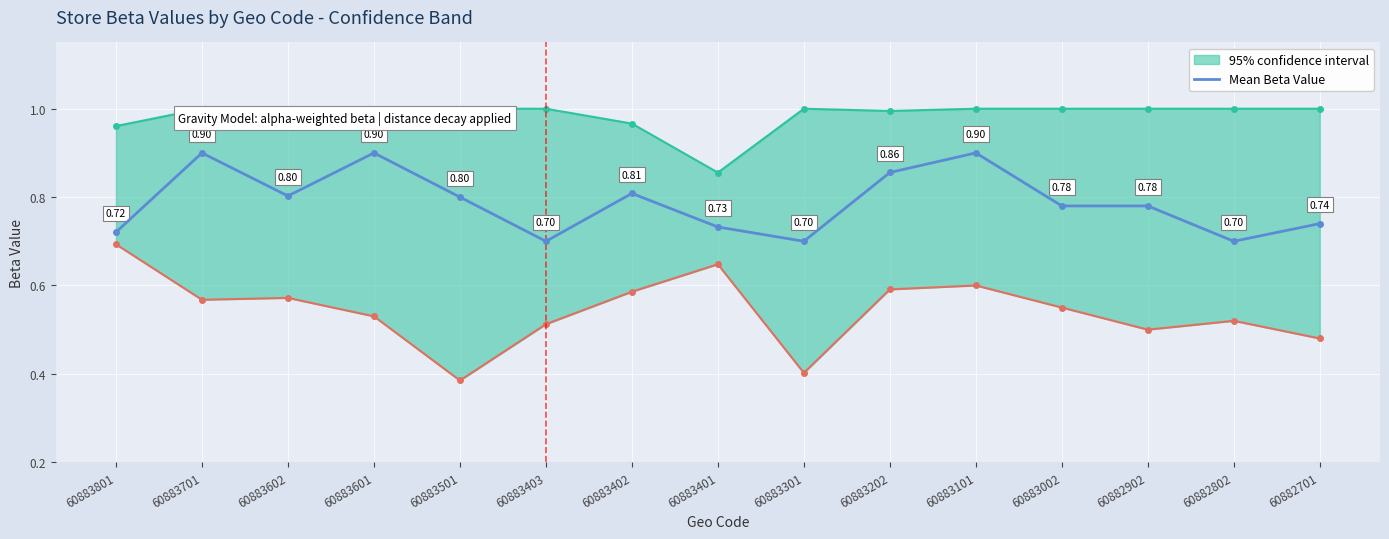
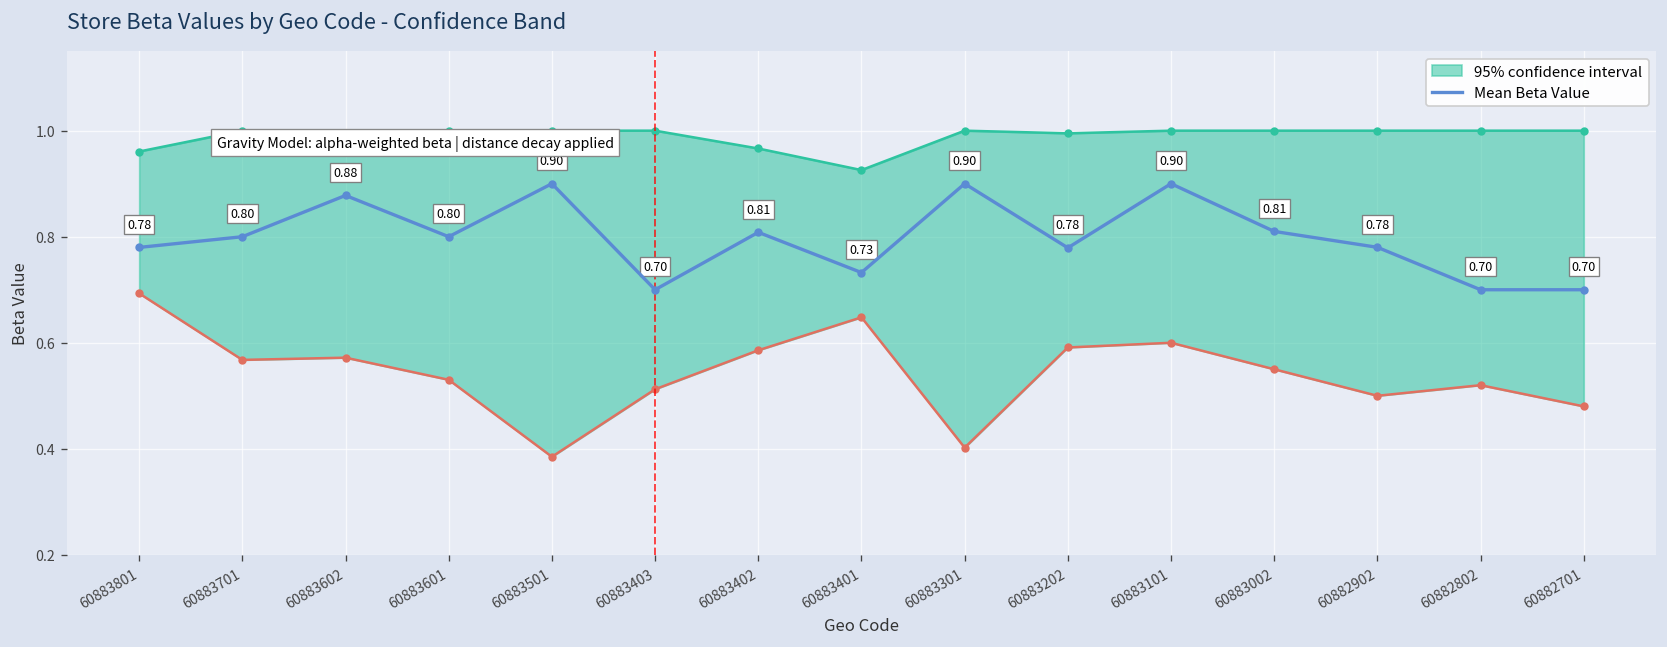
  {
    "95% confidence interval": {
      "60883801": 0.96,
      "60883403": 1.00,
      "60883402": 0.97,
-     "60883401": 0.86,
+     "60883401": 0.93,
      "60883301": 1.00,
      "60883202": 0.99,
      "60883101": 1.00,
      "60883002": 1.00,
      "60882902": 1.00,
      "60882802": 1.00,
      "60882701": 1.00
    },
    "Mean Beta Value": {
-     "60883801": 0.72,
-     "60883701": 0.90,
-     "60883602": 0.80,
-     "60883601": 0.90,
-     "60883501": 0.80,
-     "60883301": 0.70,
-     "60883202": 0.86,
-     "60883002": 0.78,
-     "60882701": 0.74
+     "60883801": 0.78,
+     "60883701": 0.80,
+     "60883602": 0.88,
+     "60883601": 0.80,
+     "60883501": 0.90,
+     "60883301": 0.90,
+     "60883202": 0.78,
+     "60883002": 0.81,
+     "60882701": 0.70
    }
  }
